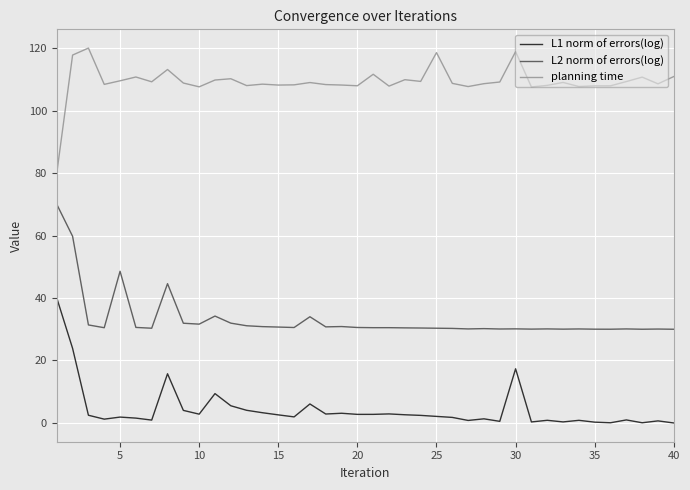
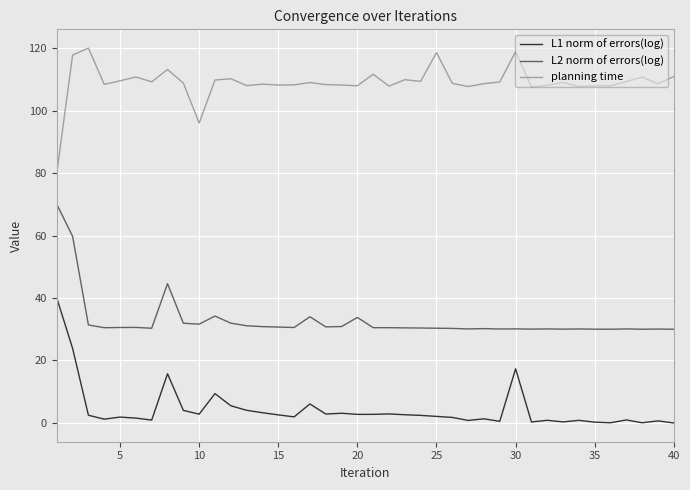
  {
    "L1 norm of errors(log)": {
      "5": 2,
      "10": 3,
      "15": 3,
      "20": 3,
      "25": 2,
      "30": 17,
      "35": 0,
      "40": 0
    },
    "L2 norm of errors(log)": {
-     "5": 49,
+     "5": 31,
      "10": 32,
      "15": 31,
-     "20": 31,
+     "20": 34,
      "25": 30,
      "30": 30,
      "35": 30,
      "40": 30
    },
    "planning time": {
      "5": 110,
-     "10": 108,
+     "10": 96,
      "15": 108,
      "20": 108,
      "25": 119,
      "40": 111
    }
  }
